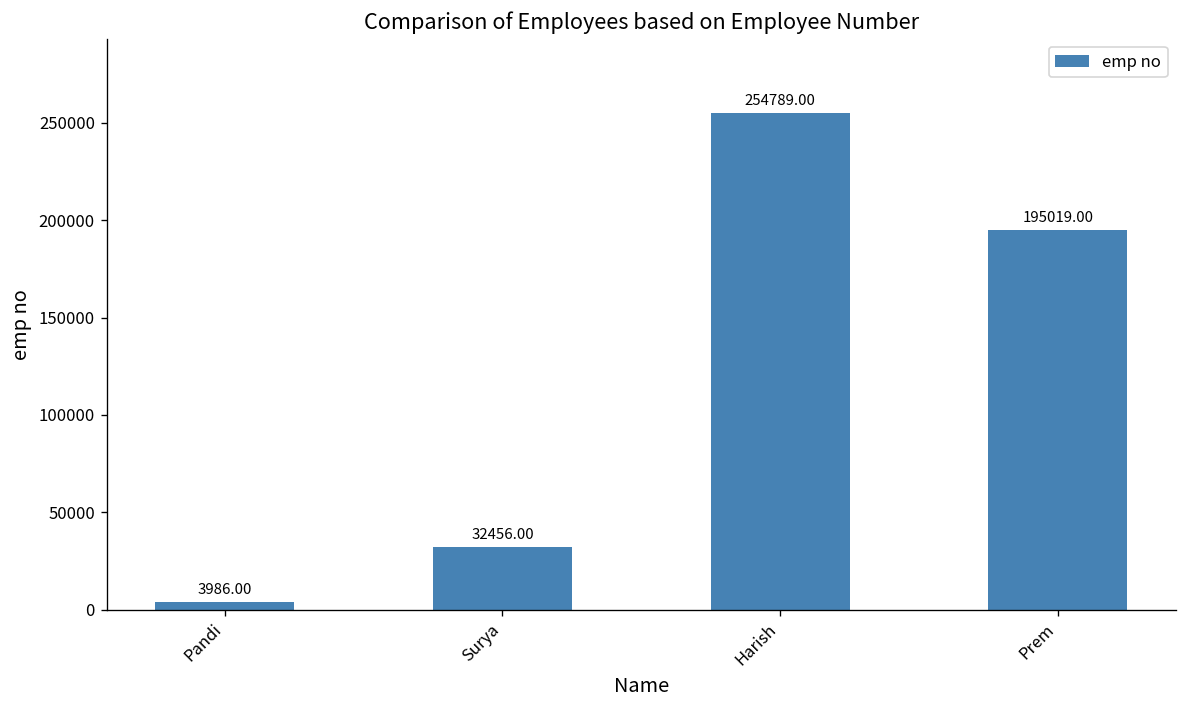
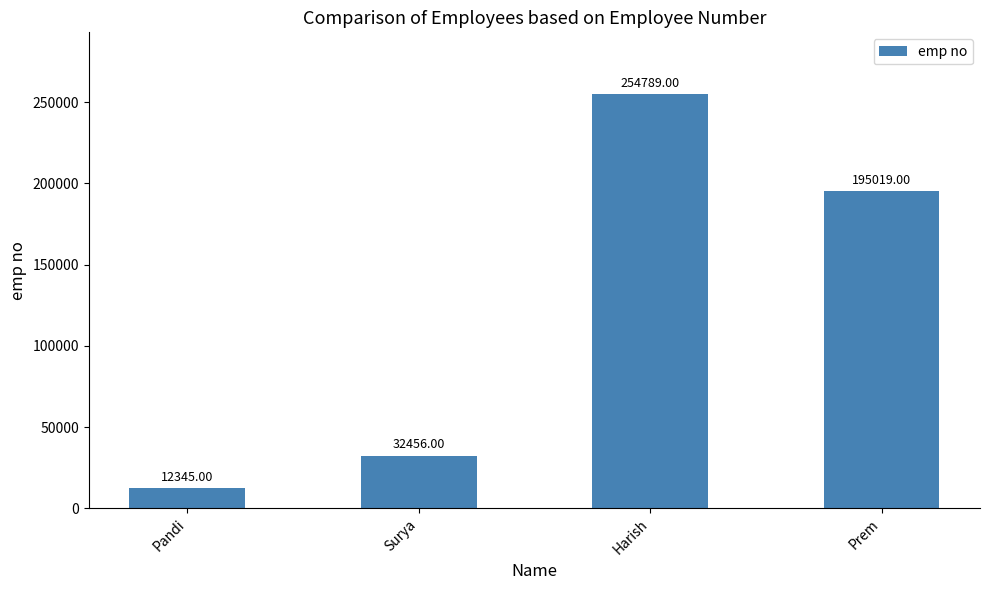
  {
-   "Pandi": 3986.00,
+   "Pandi": 12345.00,
    "Surya": 32456.00,
    "Harish": 254789.00,
    "Prem": 195019.00
  }
